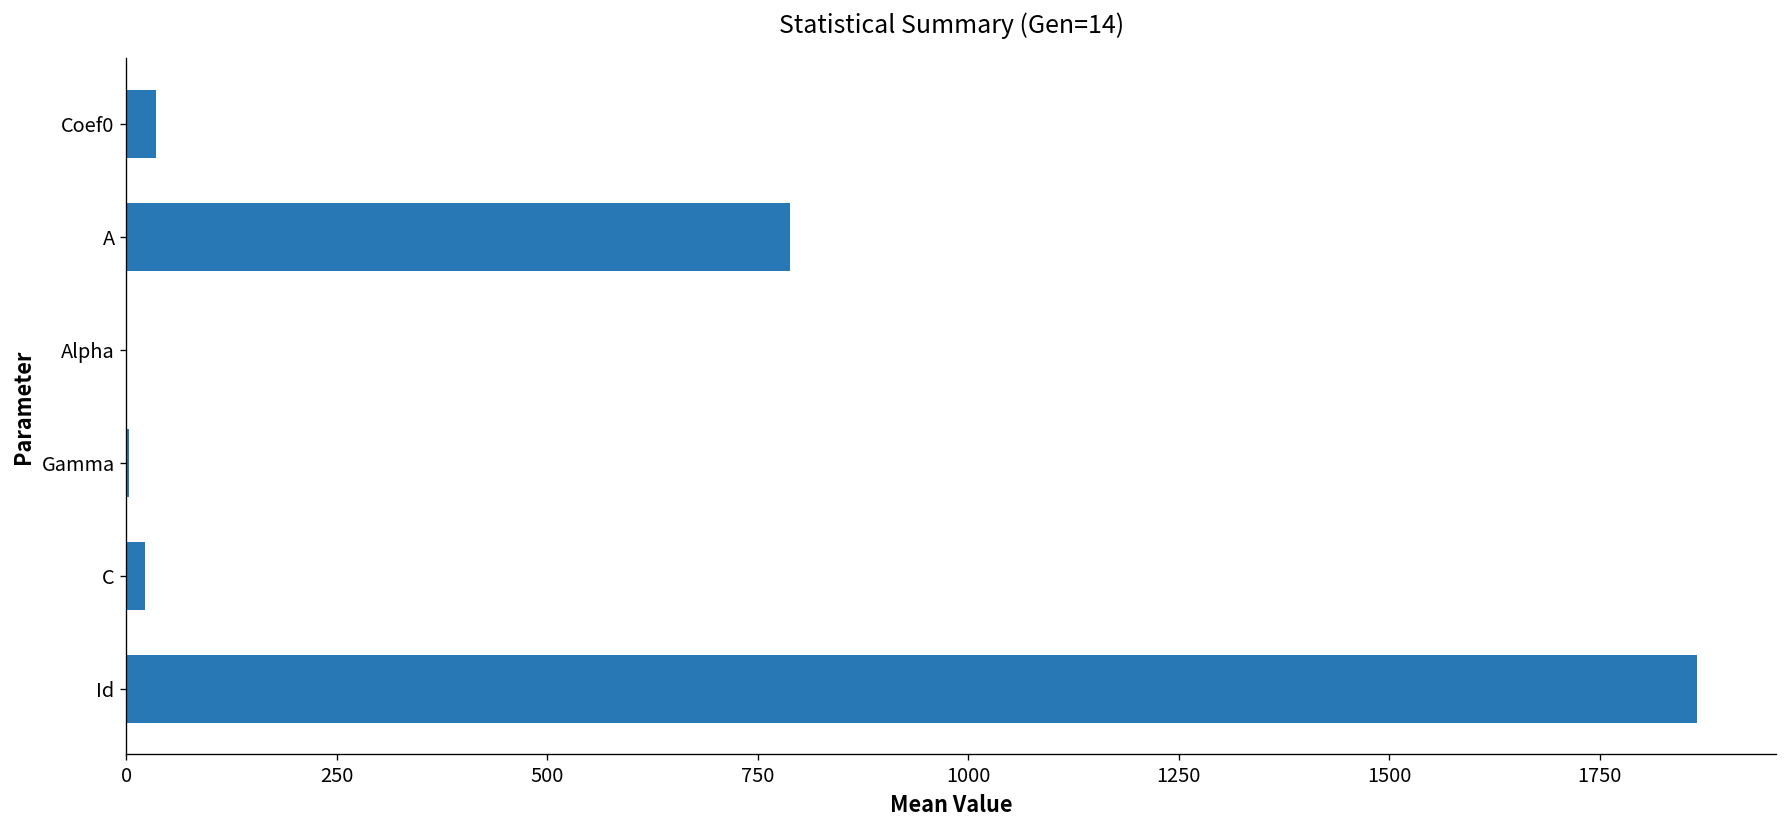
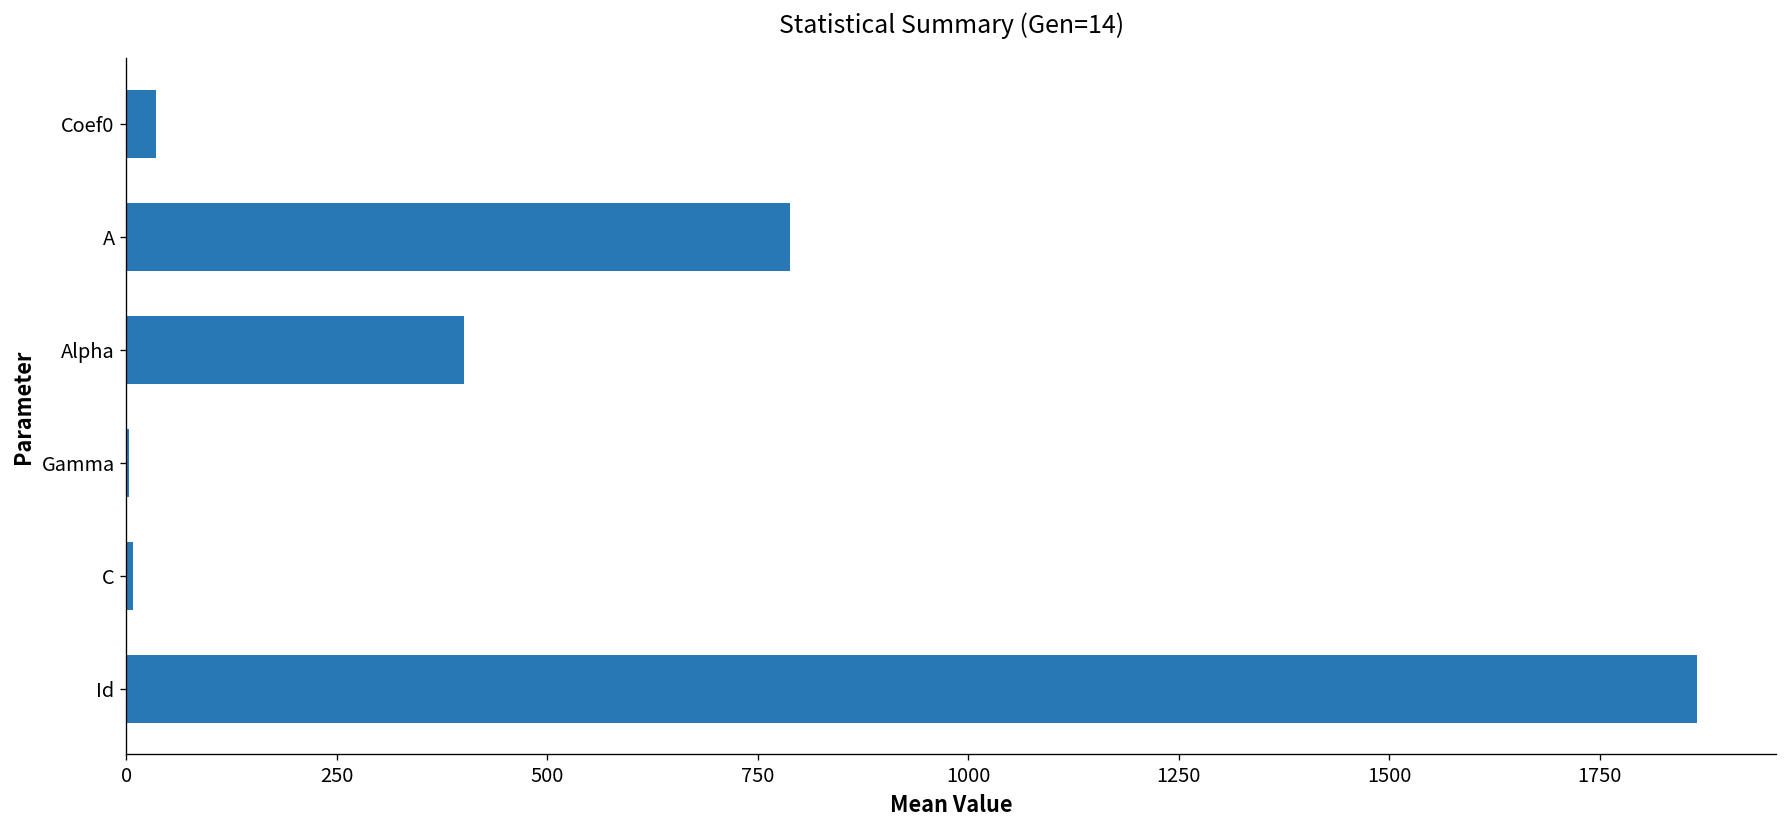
  {
    "Coef0": 40,
    "A": 790,
-   "Alpha": 0,
-   "C": 20,
+   "Alpha": 400,
+   "C": 10,
    "Id": 1870
  }
